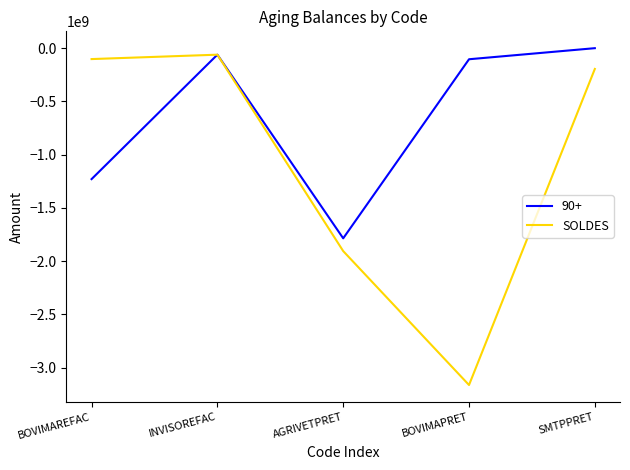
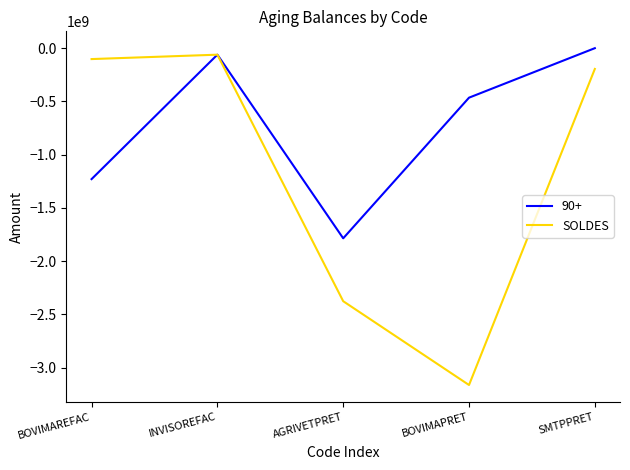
  {
    "90+": {
      "BOVIMAREFAC": -1230000000,
      "AGRIVETPRET": -1790000000,
-     "BOVIMAPRET": -100000000,
+     "BOVIMAPRET": -460000000,
      "SMTPPRET": 0
    },
    "SOLDES": {
      "BOVIMAREFAC": -100000000,
-     "AGRIVETPRET": -1910000000,
+     "AGRIVETPRET": -2380000000,
      "BOVIMAPRET": -3160000000,
      "SMTPPRET": -200000000
    }
  }
